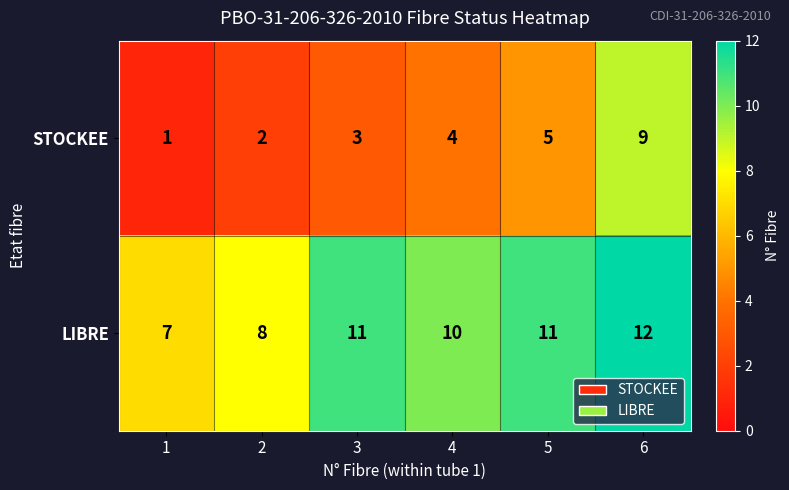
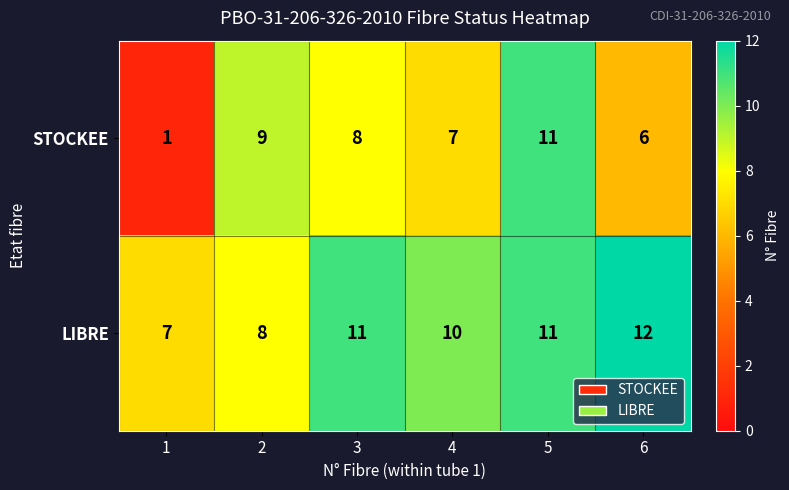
  {
    "STOCKEE": {
      "1": 1,
-     "2": 2,
-     "3": 3,
-     "4": 4,
-     "5": 5,
-     "6": 9
+     "2": 9,
+     "3": 8,
+     "4": 7,
+     "5": 11,
+     "6": 6
    },
    "LIBRE": {
      "1": 7,
      "2": 8,
      "3": 11,
      "4": 10,
      "5": 11,
      "6": 12
    }
  }
